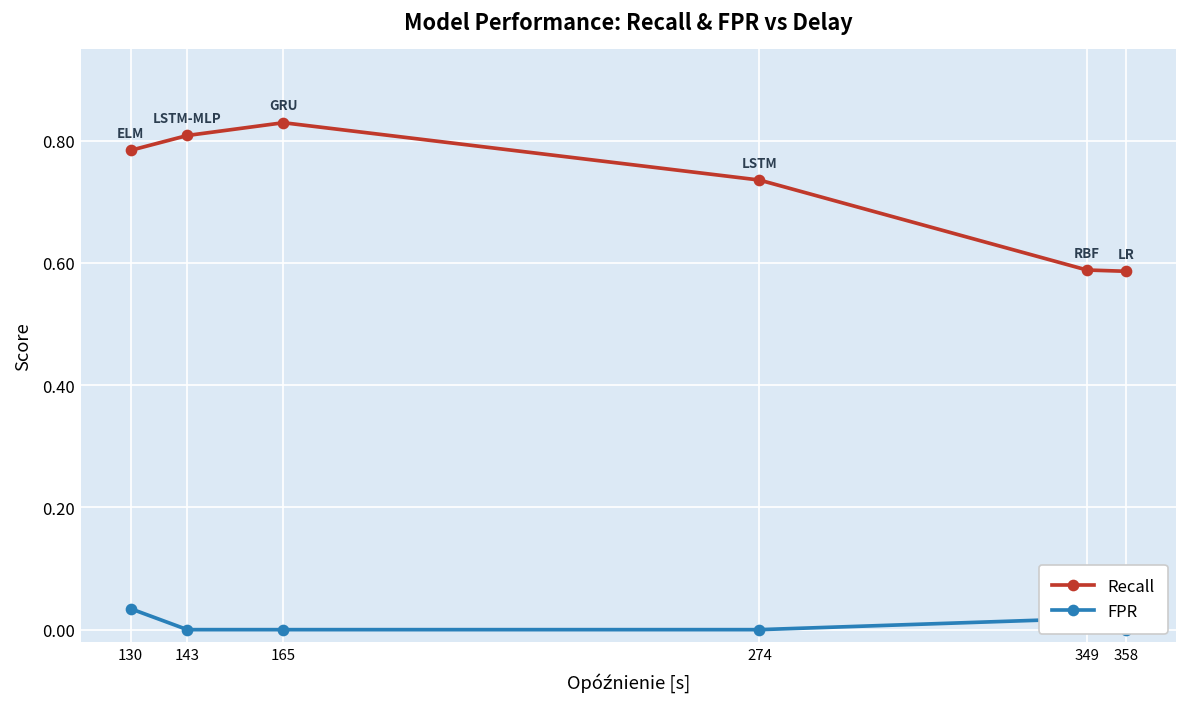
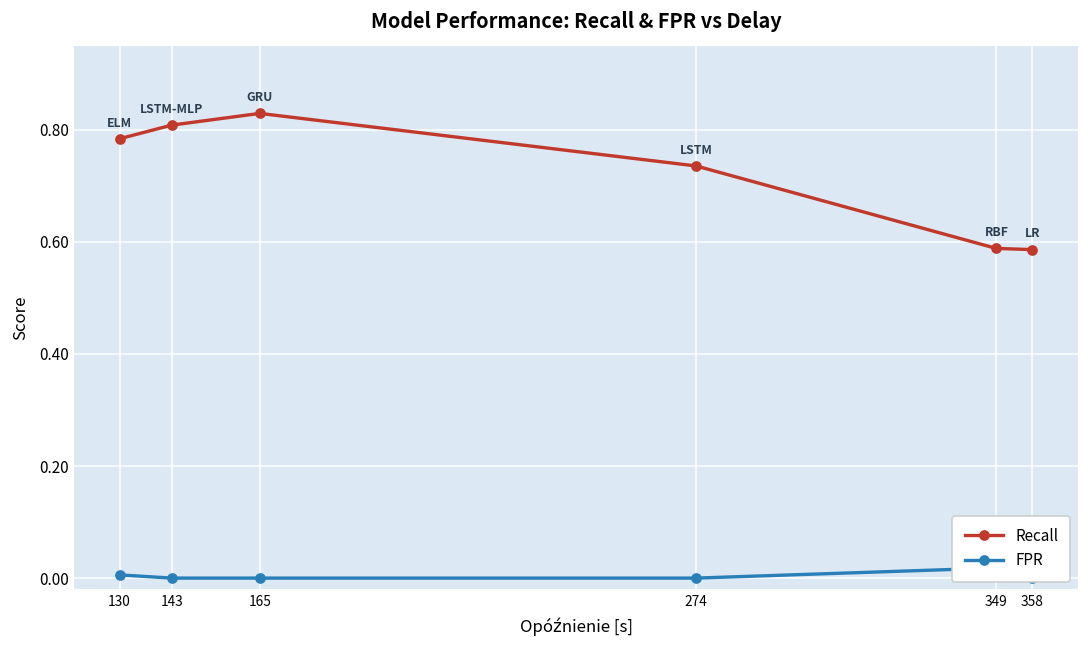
  {
    "Recall": {
      "130": 0.78,
      "143": 0.81,
      "165": 0.83,
      "274": 0.74,
      "349": 0.59,
      "358": 0.59
    },
    "FPR": {
-     "130": 0.03,
+     "130": 0.01,
      "143": 0.00,
      "165": 0.00,
      "274": 0.00
    }
  }
